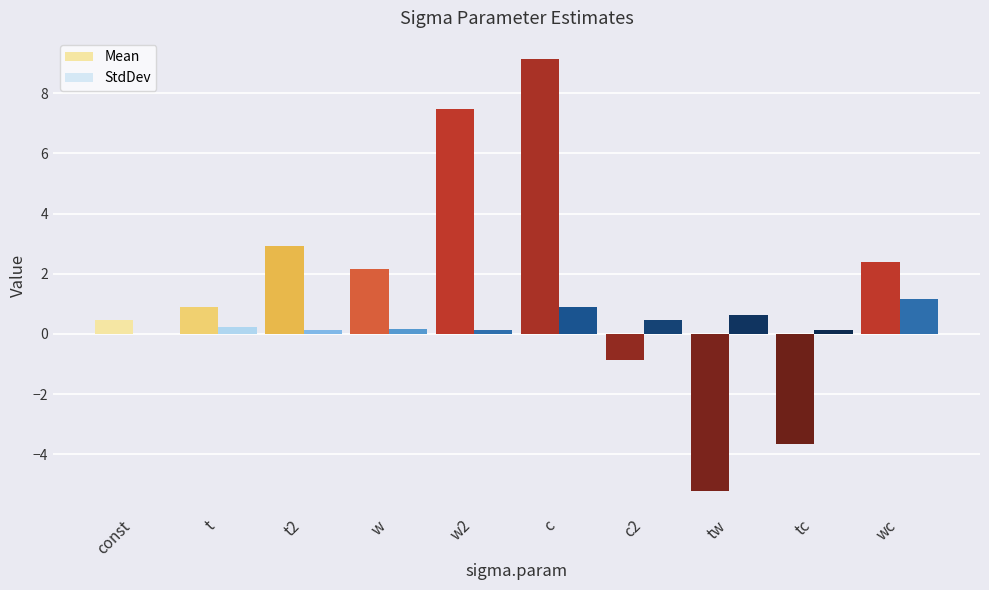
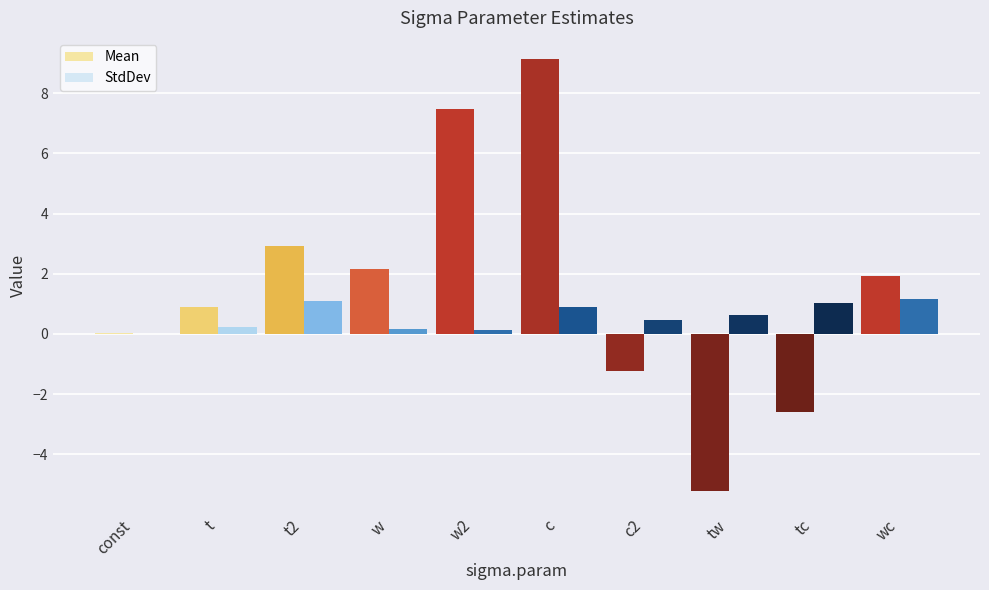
  {
    "Mean": {
-     "const": 0.5,
+     "const": 0.0,
      "t": 0.9,
      "t2": 2.9,
      "w": 2.1,
      "w2": 7.5,
      "c": 9.1,
-     "c2": -0.9,
+     "c2": -1.2,
      "tw": -5.2,
-     "tc": -3.7,
-     "wc": 2.4
+     "tc": -2.6,
+     "wc": 1.9
    },
    "StdDev": {
      "t": 0.2,
-     "t2": 0.1,
+     "t2": 1.1,
      "w": 0.2,
      "w2": 0.1,
      "c": 0.9,
      "c2": 0.5,
      "tw": 0.6,
-     "tc": 0.1,
+     "tc": 1.0,
      "wc": 1.1
    }
  }
